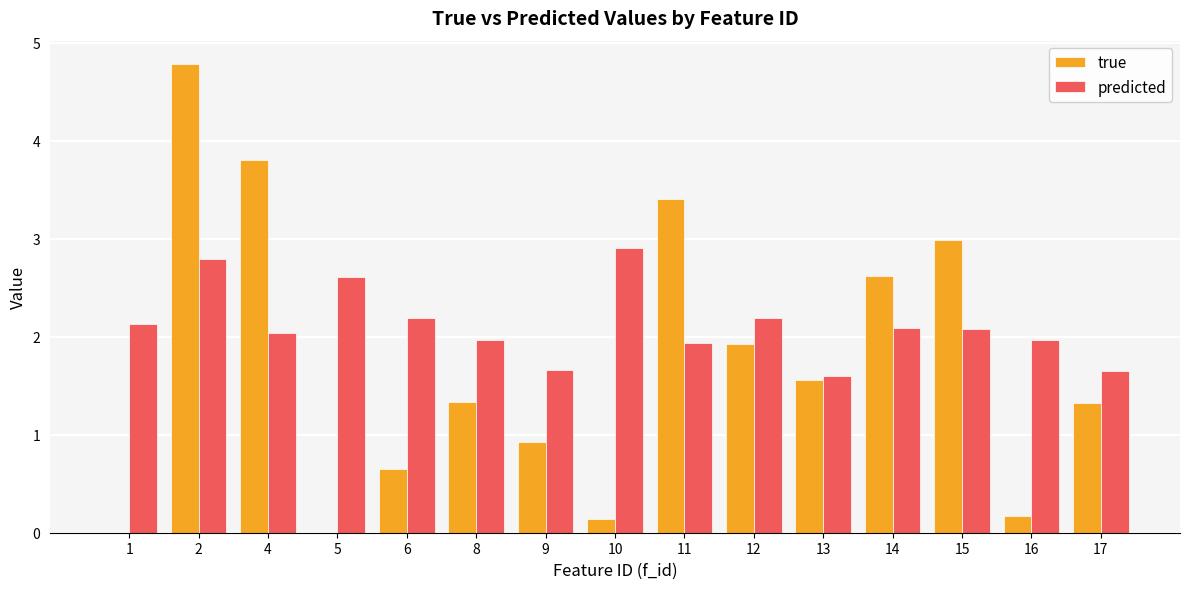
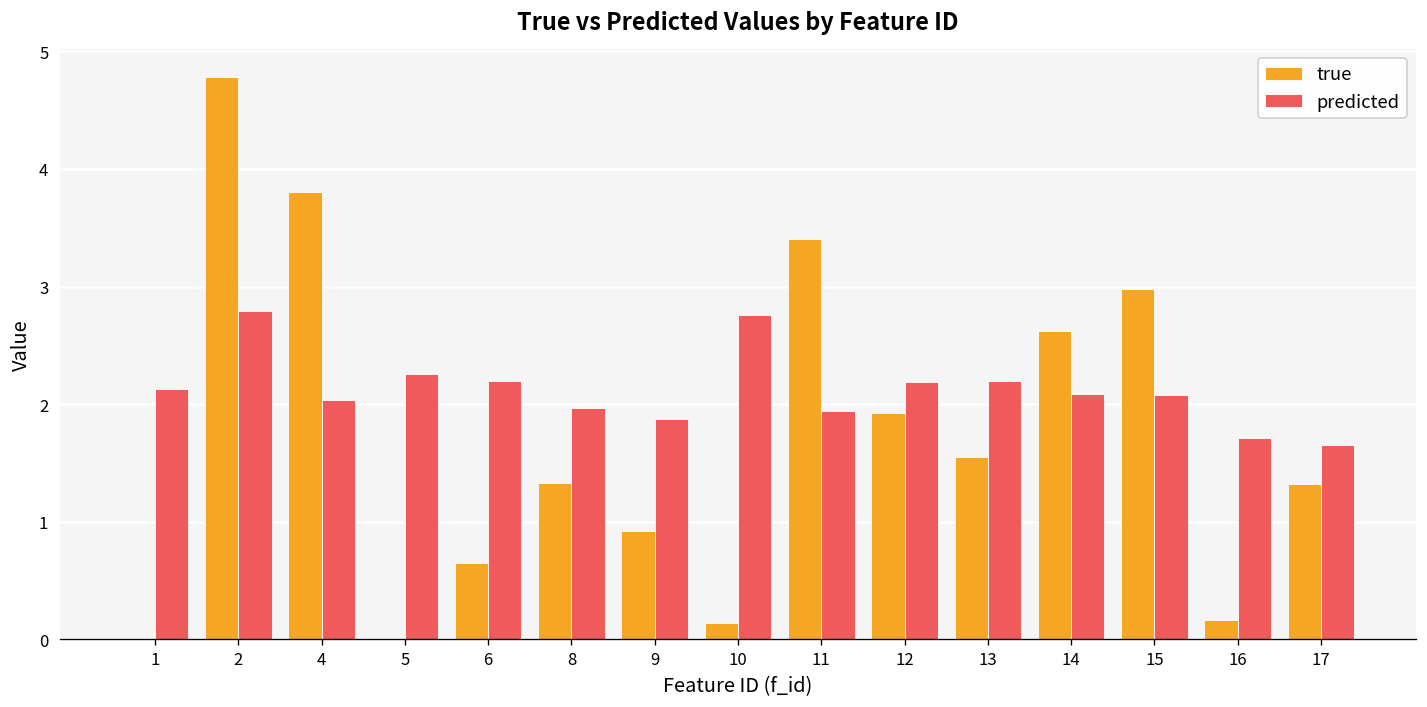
  {
    "true": {
      "2": 4.8,
      "4": 3.8,
      "6": 0.7,
      "8": 1.3,
      "9": 0.9,
      "10": 0.1,
      "11": 3.4,
      "12": 1.9,
      "13": 1.6,
      "14": 2.6,
      "15": 3.0,
      "16": 0.2,
      "17": 1.3
    },
    "predicted": {
      "1": 2.1,
      "2": 2.8,
      "4": 2.0,
-     "5": 2.6,
+     "5": 2.3,
      "6": 2.2,
      "8": 2.0,
-     "9": 1.7,
-     "10": 2.9,
+     "9": 1.9,
+     "10": 2.8,
      "11": 1.9,
      "12": 2.2,
-     "13": 1.6,
+     "13": 2.2,
      "14": 2.1,
      "15": 2.1,
-     "16": 2.0,
+     "16": 1.7,
      "17": 1.7
    }
  }
